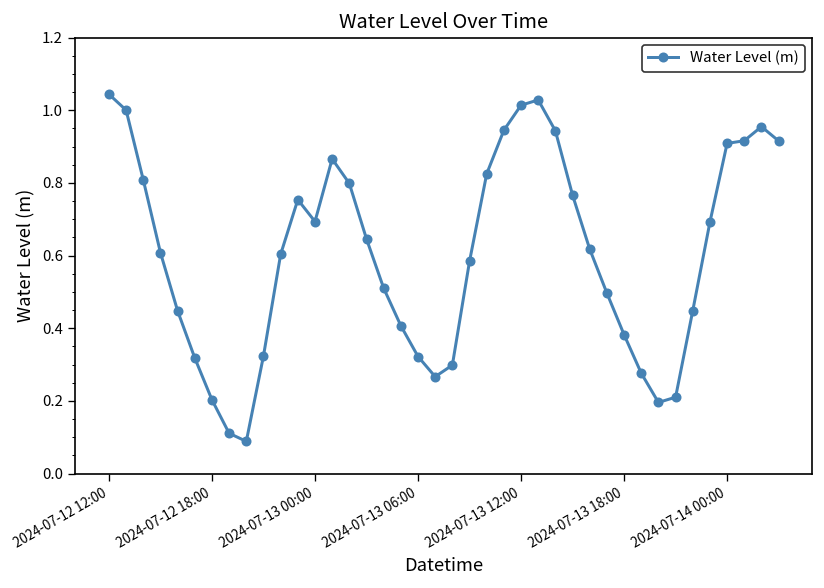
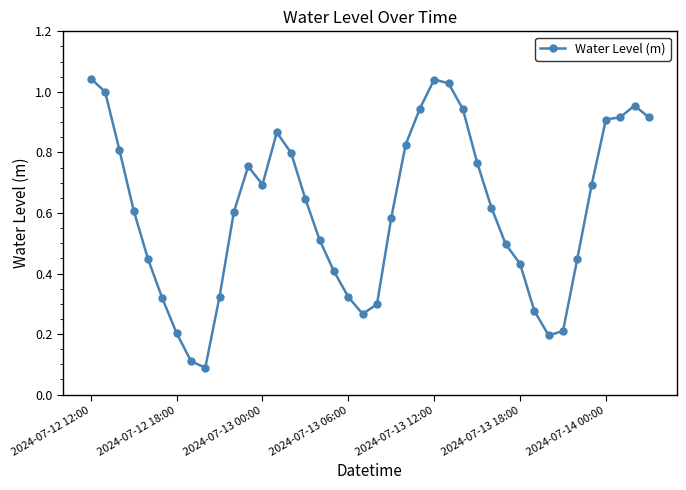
  {
    "2024-07-12 12:00": 1.04,
    "2024-07-12 18:00": 0.20,
    "2024-07-13 00:00": 0.69,
    "2024-07-13 06:00": 0.32,
-   "2024-07-13 12:00": 1.01,
-   "2024-07-13 18:00": 0.38,
+   "2024-07-13 12:00": 1.04,
+   "2024-07-13 18:00": 0.43,
    "2024-07-14 00:00": 0.91
  }
